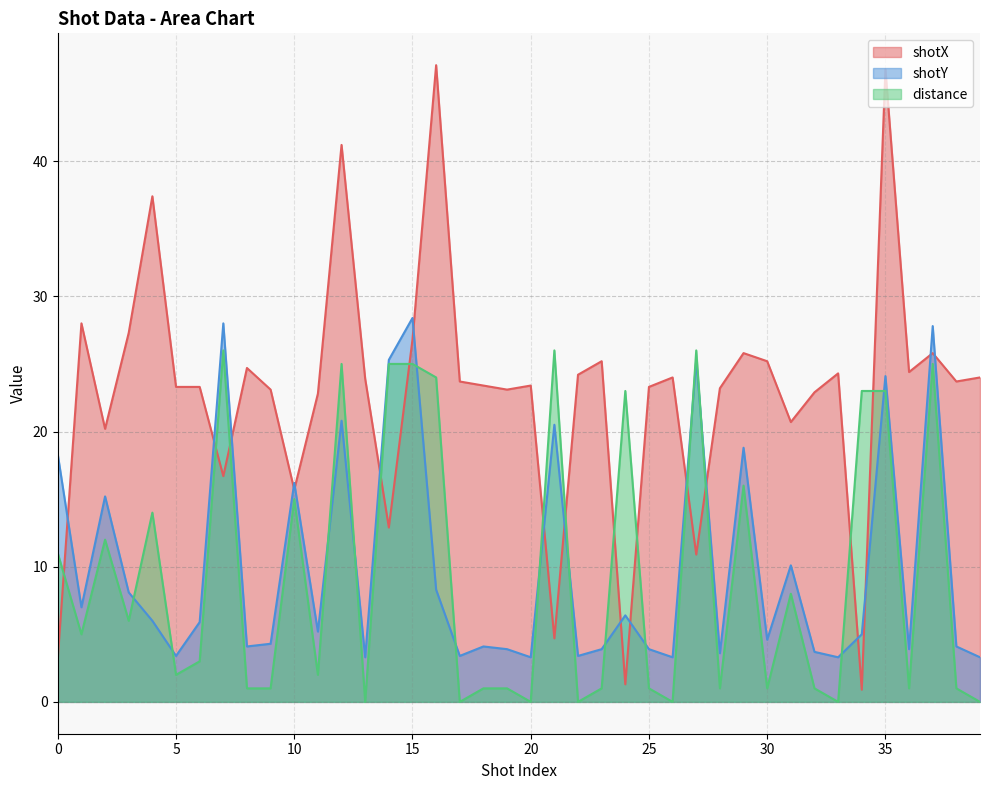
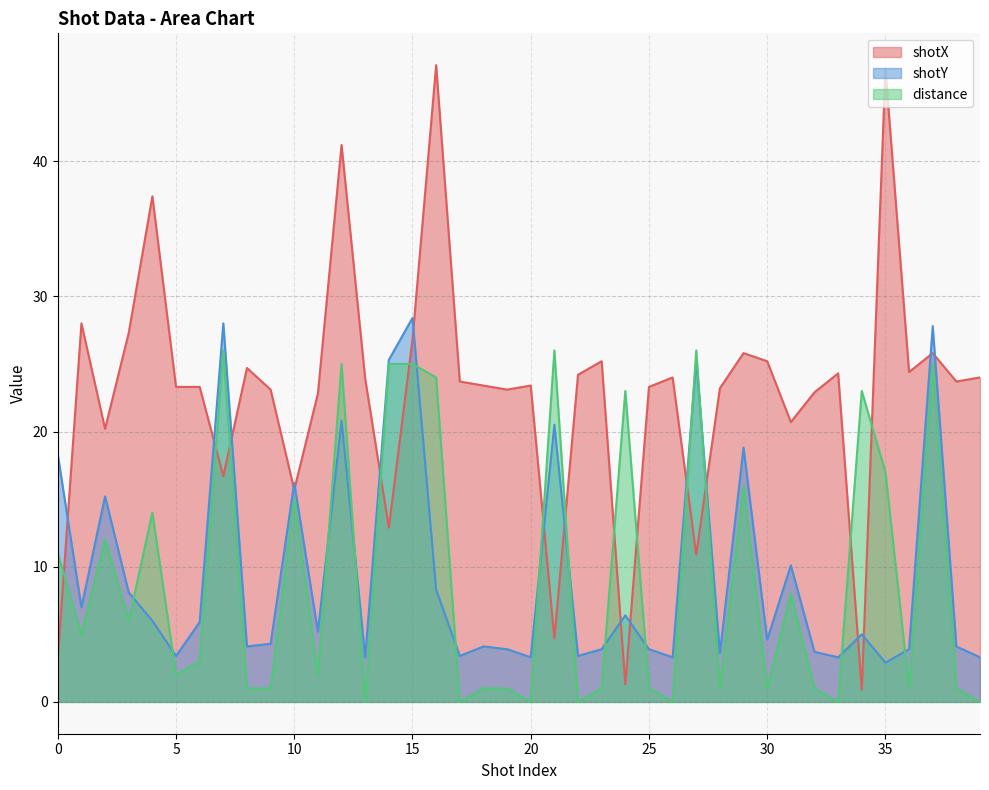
  {
    "shotX": {
      "0": 3.2,
      "5": 23.3,
      "10": 15.7,
      "15": 26.8,
      "20": 23.4,
      "25": 23.3,
      "30": 25.2
    },
    "shotY": {
      "0": 18.3,
      "5": 3.4,
      "10": 16.2,
      "15": 28.4,
      "20": 3.3,
      "25": 3.9,
      "30": 4.6,
-     "35": 24.1
+     "35": 2.9
    },
    "distance": {
      "0": 11,
      "5": 2,
      "10": 15,
      "15": 25,
      "20": 0,
      "25": 1,
      "30": 1,
-     "35": 23
+     "35": 17
    }
  }
